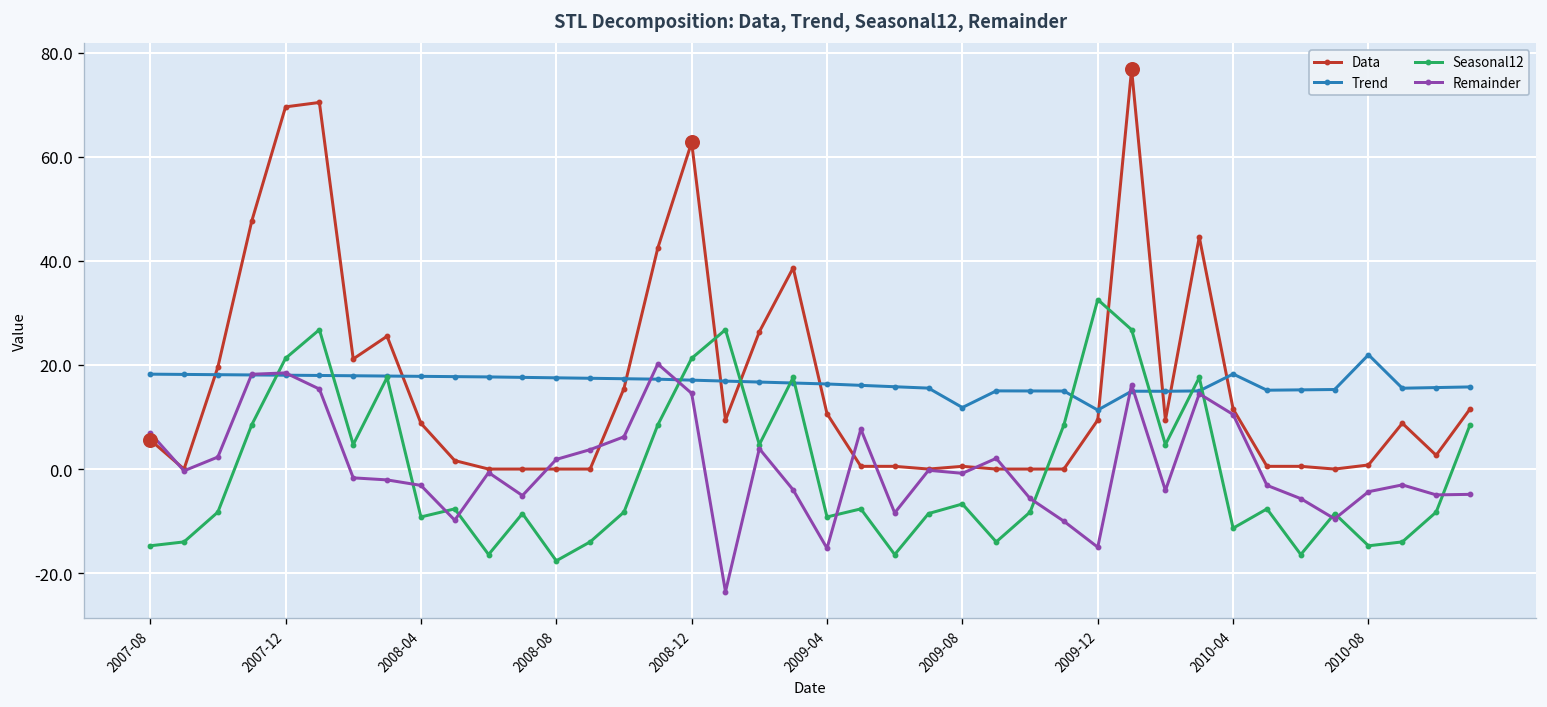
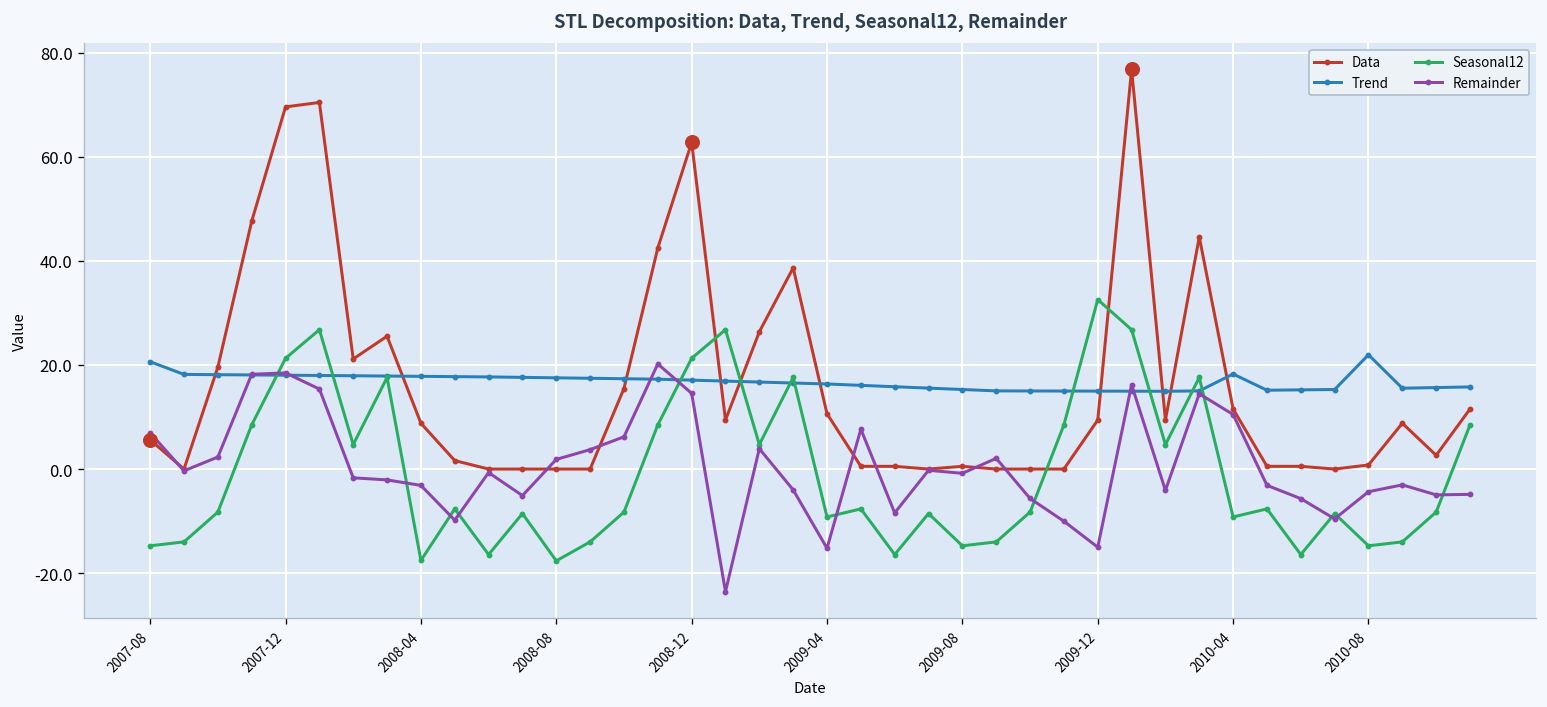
  {
    "Trend": {
-     "2007-08": 18,
+     "2007-08": 21,
      "2008-04": 18,
      "2008-08": 18,
      "2008-12": 17,
      "2009-04": 16,
-     "2009-08": 12,
-     "2009-12": 11,
+     "2009-08": 15,
+     "2009-12": 15,
      "2010-04": 18,
      "2010-08": 22
    },
    "Seasonal12": {
      "2007-08": -15,
      "2007-12": 21,
-     "2008-04": -9,
+     "2008-04": -18,
      "2008-08": -18,
      "2008-12": 21,
      "2009-04": -9,
-     "2009-08": -7,
+     "2009-08": -15,
      "2009-12": 33,
-     "2010-04": -11,
+     "2010-04": -9,
      "2010-08": -15
    },
    "Remainder": {
      "2007-08": 7,
      "2008-04": -3,
      "2008-08": 2,
      "2008-12": 15,
      "2009-04": -15,
      "2009-08": -1,
      "2009-12": -15,
      "2010-04": 10,
      "2010-08": -4
    }
  }
